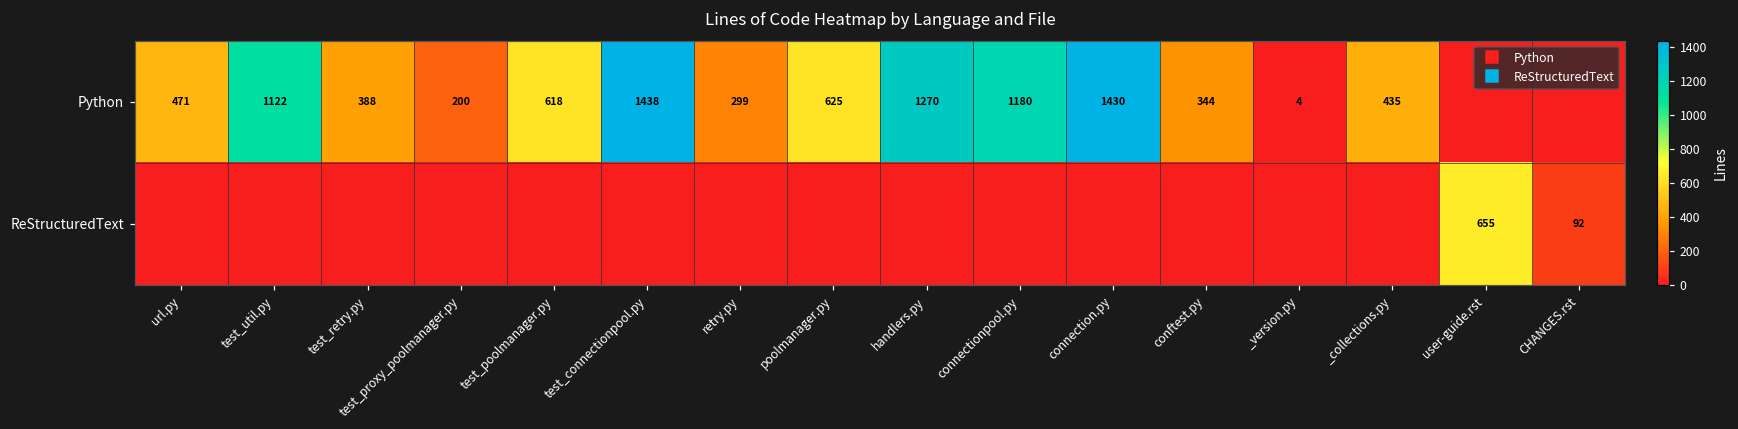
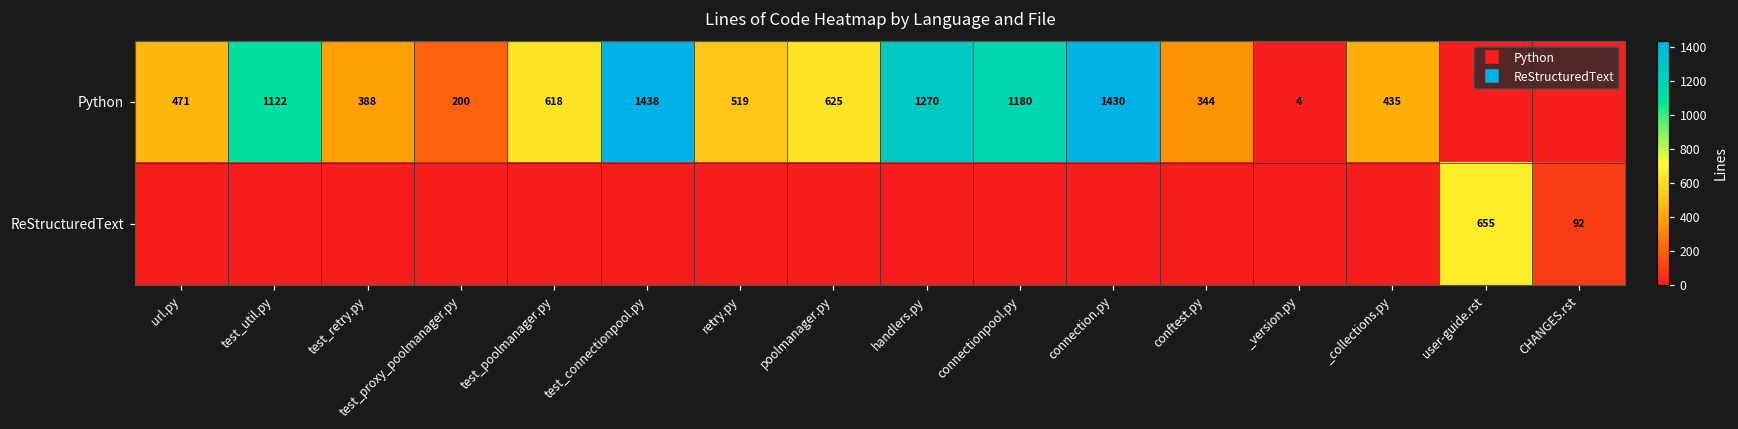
  {
    "Python": {
      "url.py": 471,
      "test_util.py": 1122,
      "test_retry.py": 388,
      "test_proxy_poolmanager.py": 200,
      "test_poolmanager.py": 618,
      "test_connectionpool.py": 1438,
-     "retry.py": 299,
+     "retry.py": 519,
      "poolmanager.py": 625,
      "handlers.py": 1270,
      "connectionpool.py": 1180,
      "connection.py": 1430,
      "conftest.py": 344,
      "_version.py": 4,
      "_collections.py": 435
    },
    "ReStructuredText": {
      "user-guide.rst": 655,
      "CHANGES.rst": 92
    }
  }
